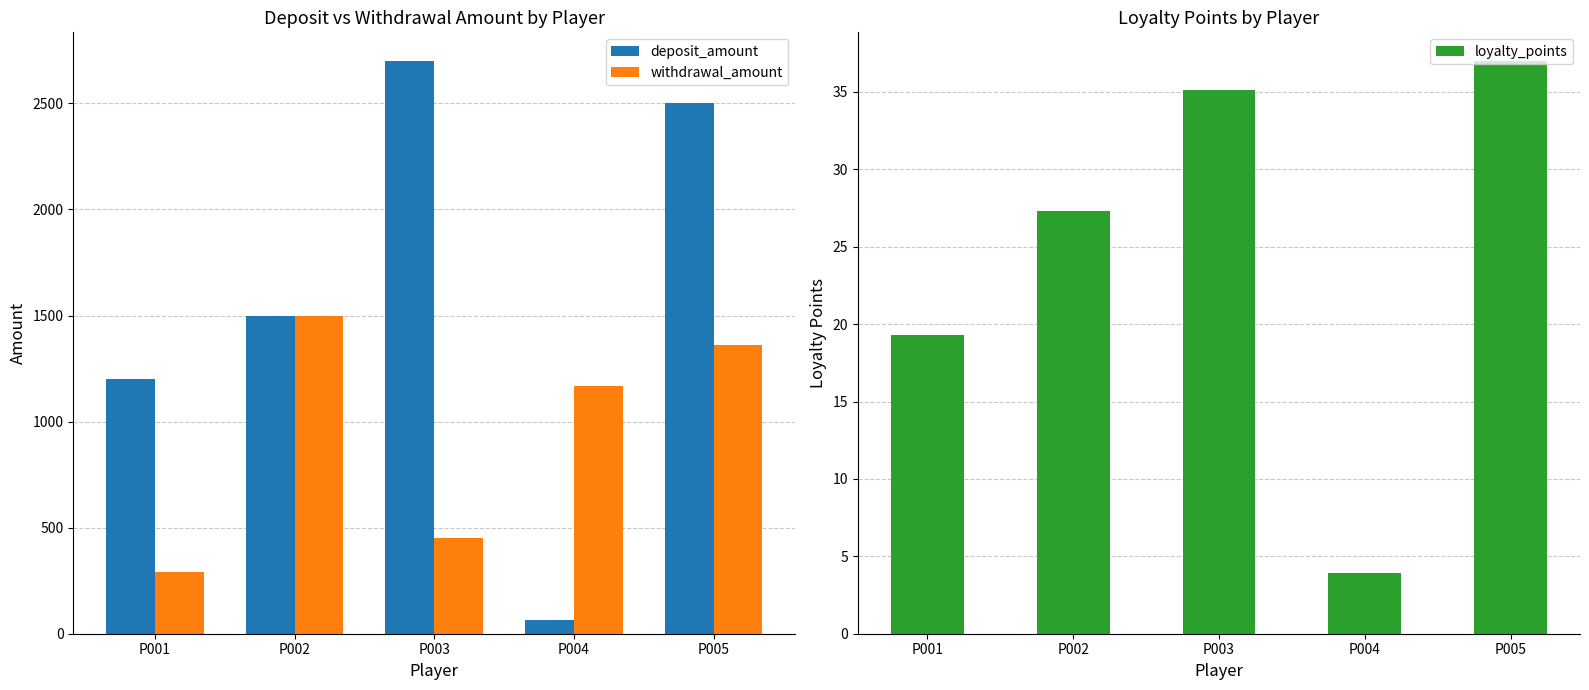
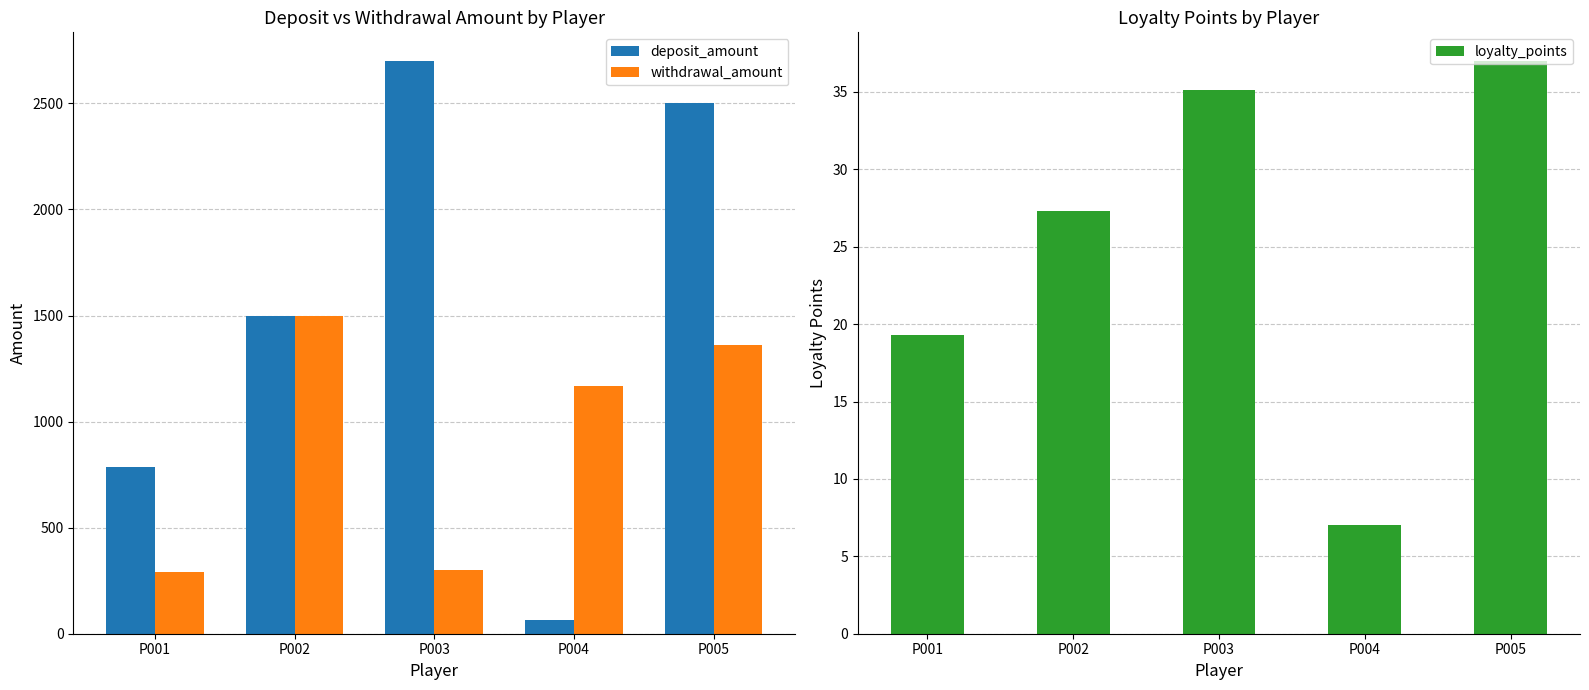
  {
    "Deposit vs Withdrawal Amount by Player": {
      "deposit_amount": {
-       "P001": 1200,
+       "P001": 790,
        "P002": 1500,
        "P003": 2700,
        "P004": 70,
        "P005": 2500
      },
      "withdrawal_amount": {
        "P001": 290,
        "P002": 1500,
-       "P003": 450,
+       "P003": 300,
        "P004": 1170,
        "P005": 1360
      }
    },
    "Loyalty Points by Player": {
      "P001": 19.3,
      "P002": 27.3,
      "P003": 35.1,
-     "P004": 3.9
+     "P004": 7.0
    }
  }
